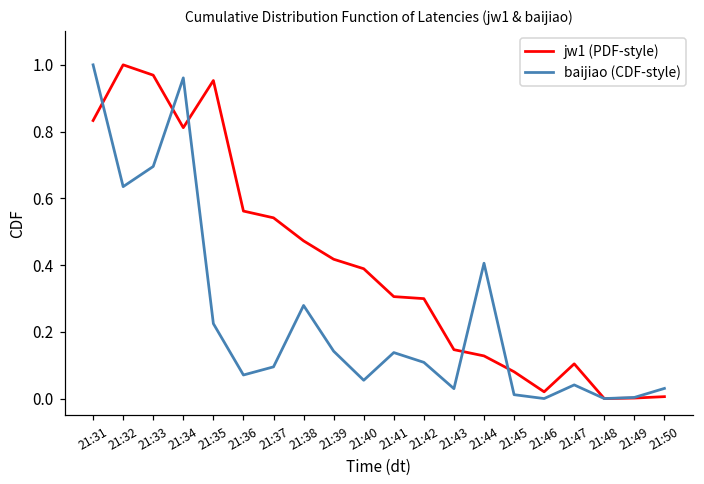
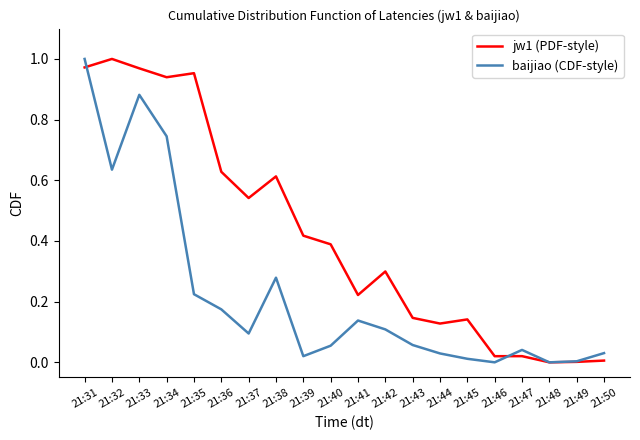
  {
    "jw1 (PDF-style)": {
-     "21:31": 0.83,
+     "21:31": 0.97,
      "21:32": 1.00,
      "21:33": 0.97,
-     "21:34": 0.81,
+     "21:34": 0.94,
      "21:35": 0.95,
-     "21:36": 0.56,
+     "21:36": 0.63,
      "21:37": 0.54,
-     "21:38": 0.47,
+     "21:38": 0.61,
      "21:39": 0.42,
      "21:40": 0.39,
-     "21:41": 0.31,
+     "21:41": 0.22,
      "21:42": 0.30,
      "21:43": 0.15,
      "21:44": 0.13,
-     "21:45": 0.08,
+     "21:45": 0.14,
      "21:46": 0.02,
-     "21:47": 0.10,
+     "21:47": 0.02,
      "21:50": 0.01
    },
    "baijiao (CDF-style)": {
      "21:31": 1.00,
      "21:32": 0.63,
-     "21:33": 0.70,
-     "21:34": 0.96,
+     "21:33": 0.88,
+     "21:34": 0.75,
      "21:35": 0.22,
-     "21:36": 0.07,
+     "21:36": 0.17,
      "21:37": 0.10,
      "21:38": 0.28,
-     "21:39": 0.14,
+     "21:39": 0.02,
      "21:40": 0.05,
      "21:41": 0.14,
      "21:42": 0.11,
-     "21:43": 0.03,
-     "21:44": 0.41,
+     "21:43": 0.06,
+     "21:44": 0.03,
      "21:45": 0.01,
      "21:46": 0.00,
      "21:47": 0.04,
      "21:50": 0.03
    }
  }
